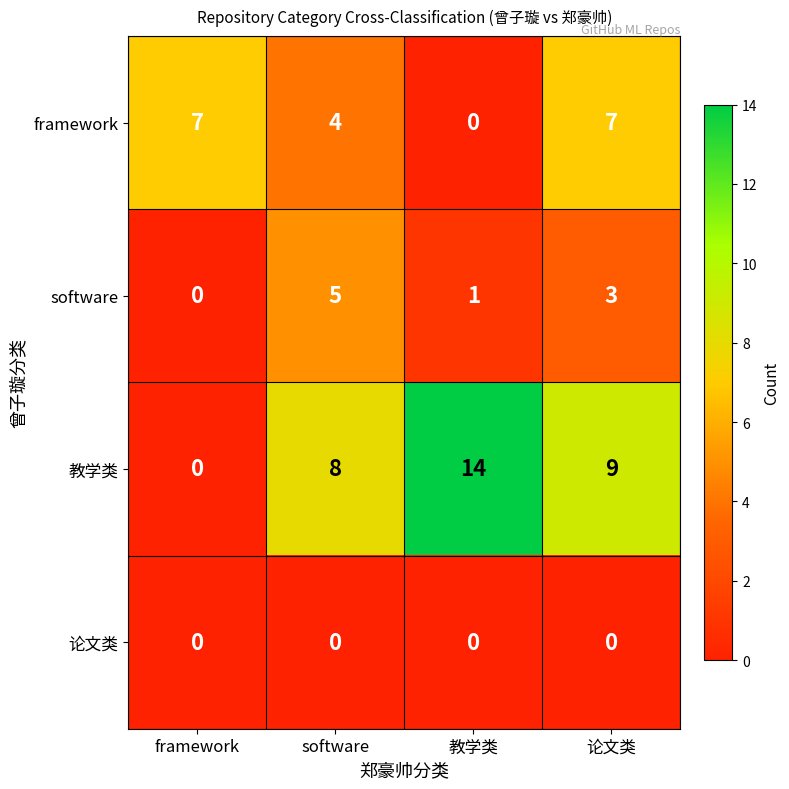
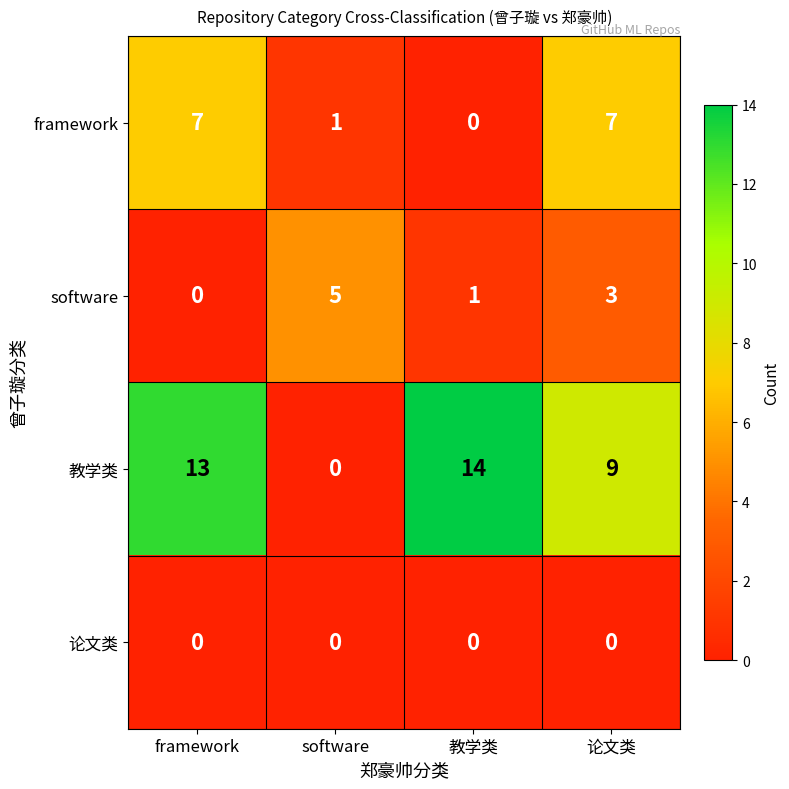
  {
    "framework": {
      "framework": 7,
-     "software": 4,
+     "software": 1,
      "教学类": 0,
      "论文类": 7
    },
    "software": {
      "framework": 0,
      "software": 5,
      "教学类": 1,
      "论文类": 3
    },
    "教学类": {
-     "framework": 0,
-     "software": 8,
+     "framework": 13,
+     "software": 0,
      "教学类": 14,
      "论文类": 9
    },
    "论文类": {
      "framework": 0,
      "software": 0,
      "教学类": 0,
      "论文类": 0
    }
  }
